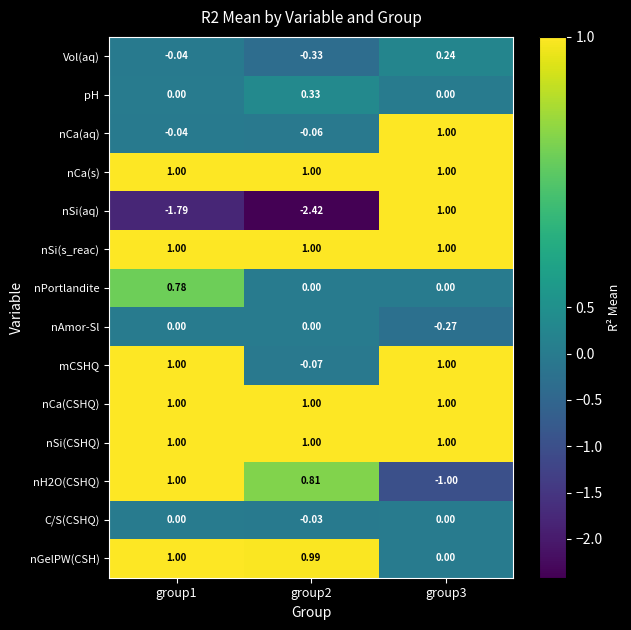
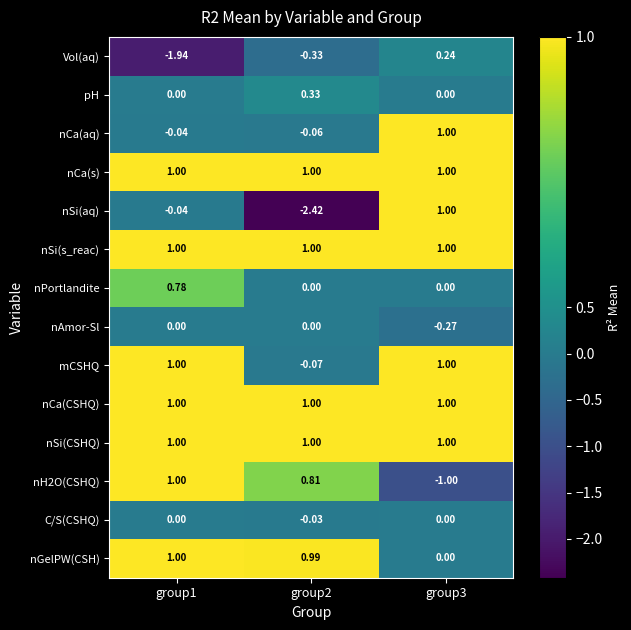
  {
    "Vol(aq)": {
-     "group1": -0.04,
+     "group1": -1.94,
      "group2": -0.33,
      "group3": 0.24
    },
    "pH": {
      "group1": 0.00,
      "group2": 0.33,
      "group3": 0.00
    },
    "nCa(aq)": {
      "group1": -0.04,
      "group2": -0.06,
      "group3": 1.00
    },
    "nCa(s)": {
      "group1": 1.00,
      "group2": 1.00,
      "group3": 1.00
    },
    "nSi(aq)": {
-     "group1": -1.79,
+     "group1": -0.04,
      "group2": -2.42,
      "group3": 1.00
    },
    "nSi(s_reac)": {
      "group1": 1.00,
      "group2": 1.00,
      "group3": 1.00
    },
    "nPortlandite": {
      "group1": 0.78,
      "group2": 0.00,
      "group3": 0.00
    },
    "nAmor-Sl": {
      "group1": 0.00,
      "group2": 0.00,
      "group3": -0.27
    },
    "mCSHQ": {
      "group1": 1.00,
      "group2": -0.07,
      "group3": 1.00
    },
    "nCa(CSHQ)": {
      "group1": 1.00,
      "group2": 1.00,
      "group3": 1.00
    },
    "nSi(CSHQ)": {
      "group1": 1.00,
      "group2": 1.00,
      "group3": 1.00
    },
    "nH2O(CSHQ)": {
      "group1": 1.00,
      "group2": 0.81,
      "group3": -1.00
    },
    "C/S(CSHQ)": {
      "group1": 0.00,
      "group2": -0.03,
      "group3": 0.00
    },
    "nGelPW(CSH)": {
      "group1": 1.00,
      "group2": 0.99,
      "group3": 0.00
    }
  }
